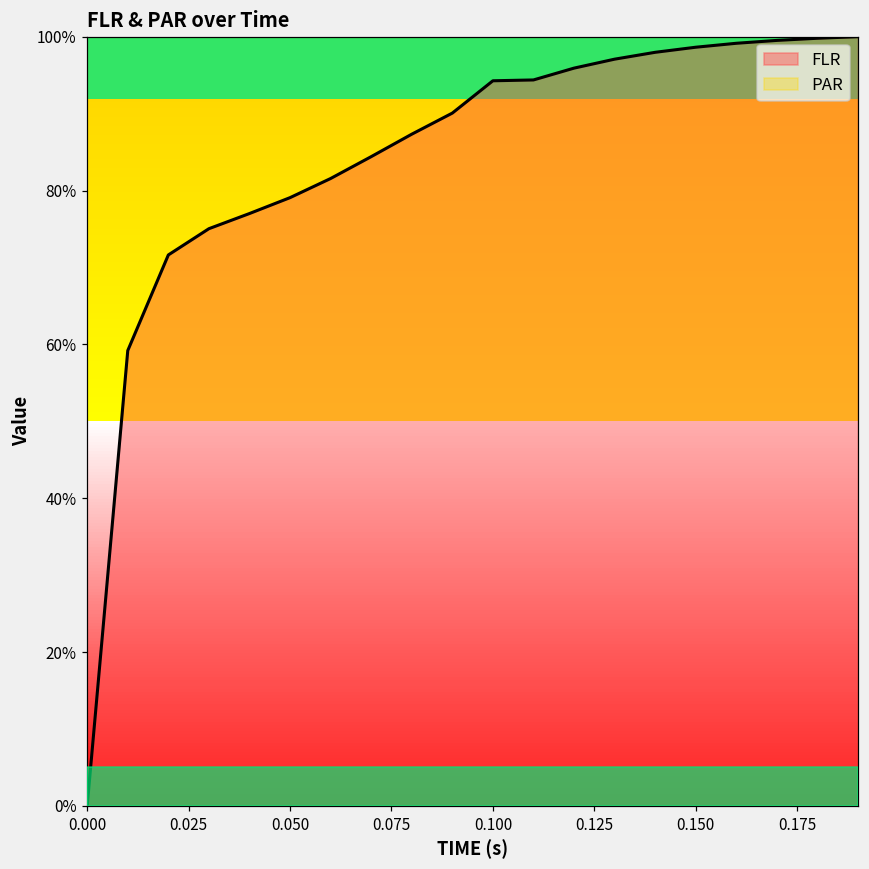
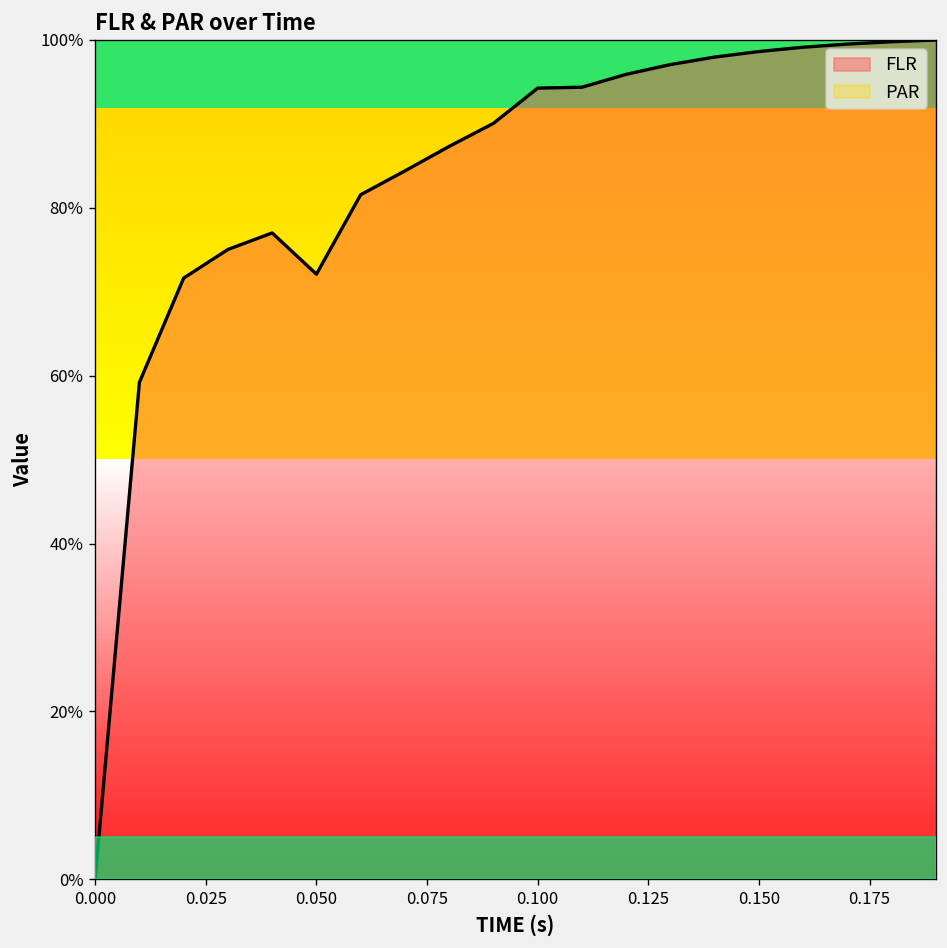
  {
-   "0.050": "79%",
+   "0.050": "72%",
    "0.100": "94%",
    "0.150": "99%"
  }
